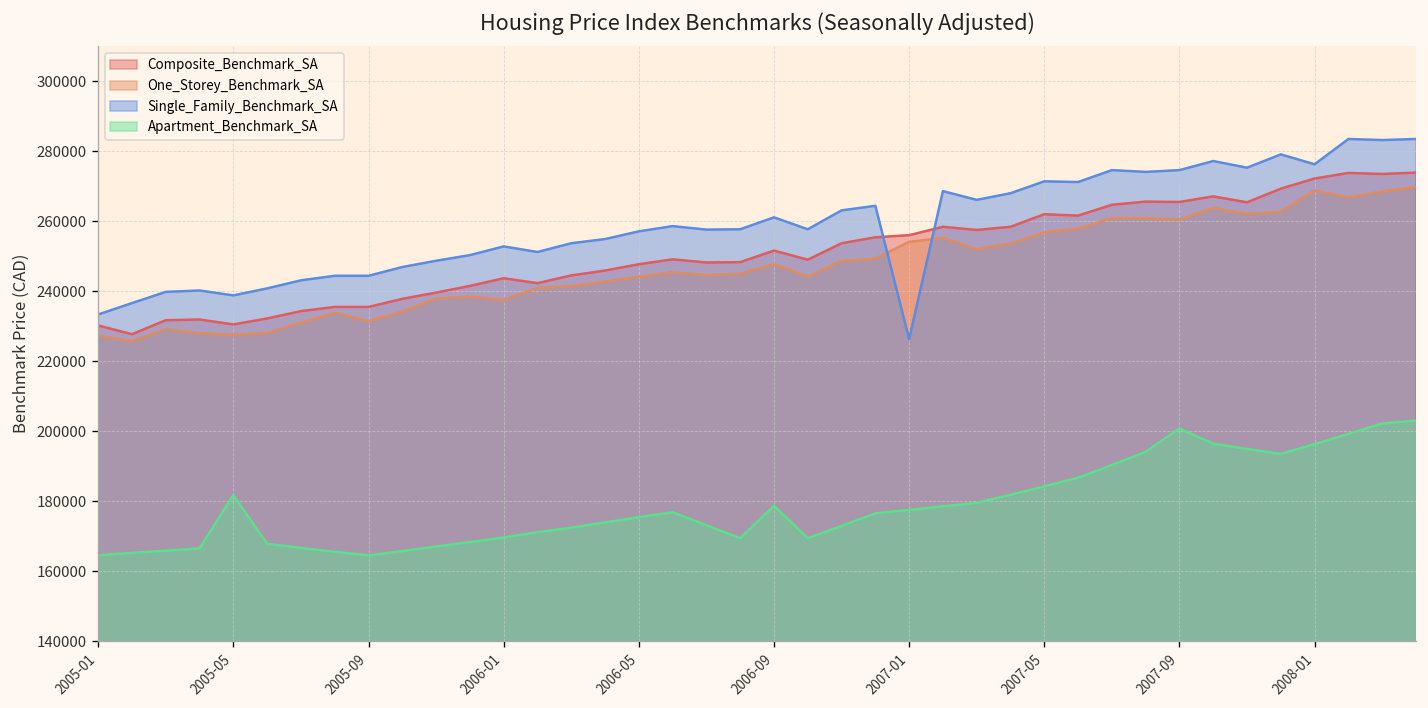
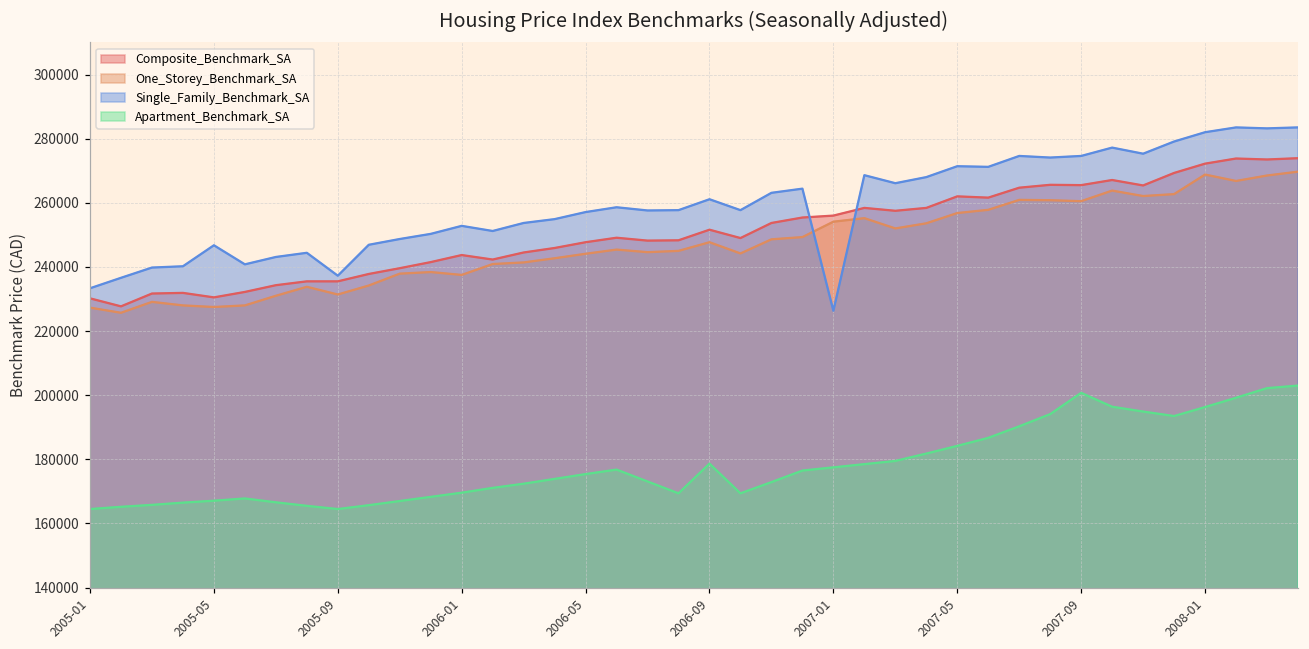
  {
    "Single_Family_Benchmark_SA": {
      "2005-01": 233000,
-     "2005-05": 239000,
-     "2005-09": 244000,
+     "2005-05": 247000,
+     "2005-09": 237000,
      "2006-01": 253000,
      "2006-05": 257000,
      "2006-09": 261000,
      "2007-01": 226000,
      "2007-05": 271000,
      "2007-09": 275000,
-     "2008-01": 276000
+     "2008-01": 282000
    },
    "Apartment_Benchmark_SA": {
      "2005-01": 165000,
-     "2005-05": 182000,
+     "2005-05": 167000,
      "2005-09": 165000,
      "2006-01": 170000,
      "2006-05": 175000,
      "2006-09": 179000,
      "2007-01": 178000,
      "2007-05": 184000,
      "2007-09": 201000,
      "2008-01": 196000
    }
  }
